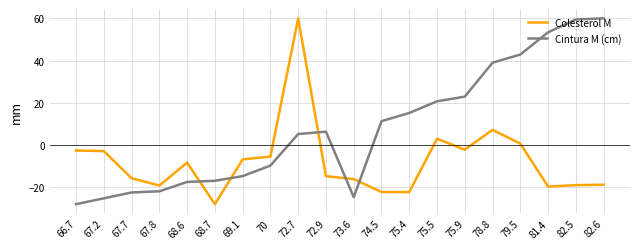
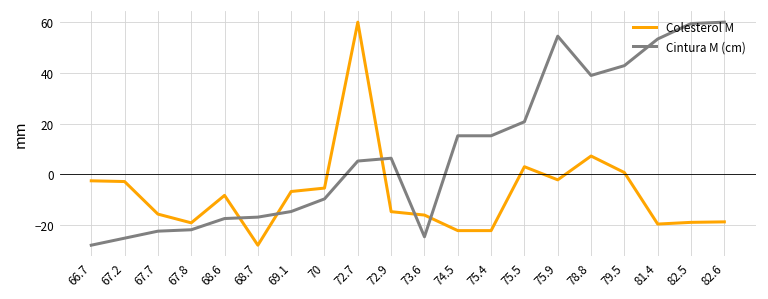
  {
    "Colesterol M": {
      "66.7": -3,
      "67.2": -3,
      "67.7": -16,
      "67.8": -19,
      "68.6": -8,
      "68.7": -28,
      "69.1": -7,
      "70": -5,
      "72.7": 60,
      "72.9": -15,
      "73.6": -16,
      "74.5": -22,
      "75.4": -22,
      "75.5": 3,
      "75.9": -2,
      "78.8": 7,
      "79.5": 1,
      "81.4": -20,
      "82.5": -19,
      "82.6": -19
    },
    "Cintura M (cm)": {
      "66.7": -28,
      "67.2": -25,
      "67.7": -22,
      "67.8": -22,
      "68.6": -17,
      "68.7": -17,
      "69.1": -15,
      "70": -10,
      "72.7": 5,
      "72.9": 6,
      "73.6": -25,
-     "74.5": 11,
+     "74.5": 15,
      "75.4": 15,
      "75.5": 21,
-     "75.9": 23,
+     "75.9": 54,
      "78.8": 39,
      "79.5": 43,
      "81.4": 53,
      "82.5": 59,
      "82.6": 60
    }
  }
